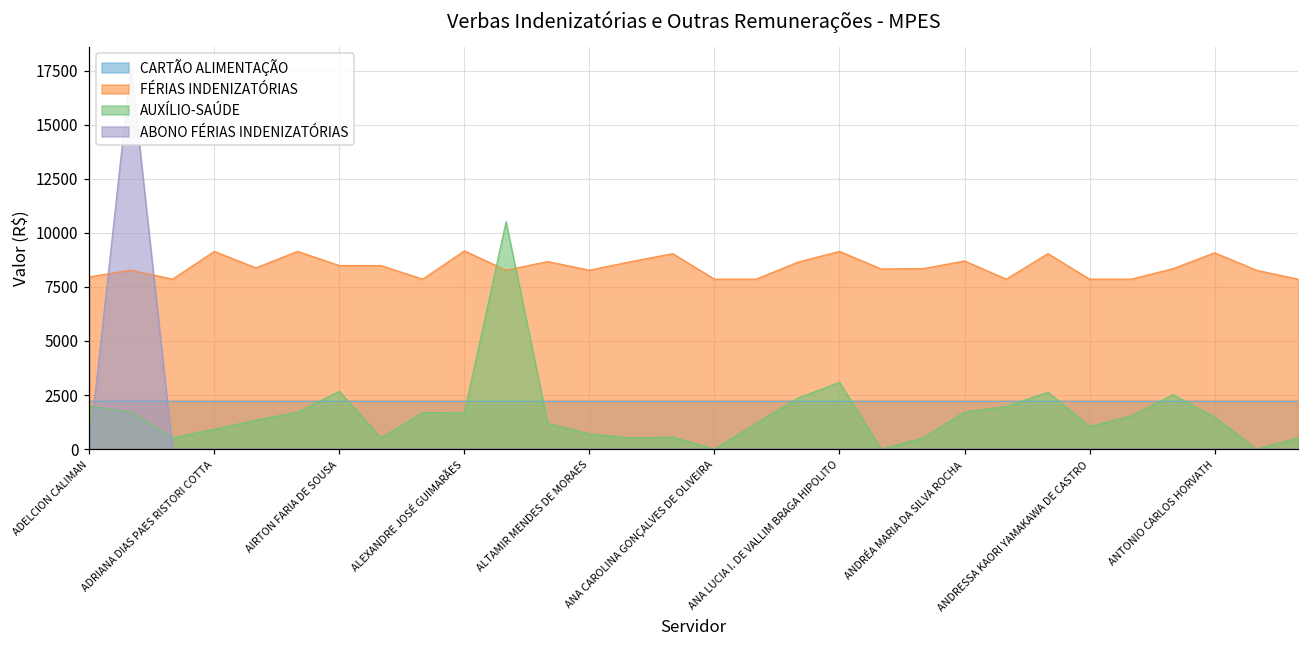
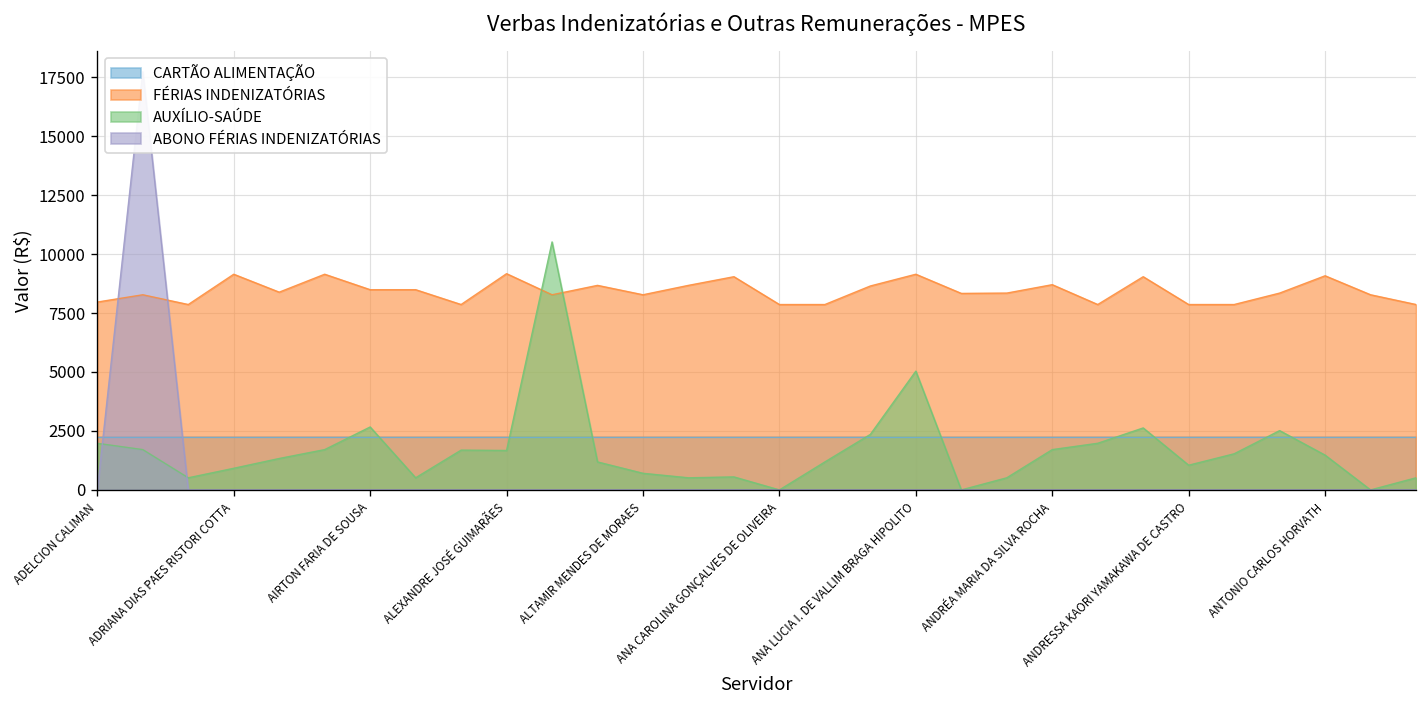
  {
    "FÉRIAS INDENIZATÓRIAS": {
      "ADELCION CALIMAN": 8000,
      "ADRIANA DIAS PAES RISTORI COTTA": 9100,
      "AIRTON FARIA DE SOUSA": 8500,
      "ALEXANDRE JOSÉ GUIMARÃES": 9200,
      "ALTAMIR MENDES DE MORAES": 8300,
      "ANA CAROLINA GONÇALVES DE OLIVEIRA": 7900,
      "ANA LUCIA I. DE VALLIM BRAGA HIPOLITO": 9100,
      "ANDRÉA MARIA DA SILVA ROCHA": 8700,
      "ANDRESSA KAORI YAMAKAWA DE CASTRO": 7900,
      "ANTONIO CARLOS HORVATH": 9100
    },
    "AUXÍLIO-SAÚDE": {
      "ADELCION CALIMAN": 2000,
      "ADRIANA DIAS PAES RISTORI COTTA": 900,
      "AIRTON FARIA DE SOUSA": 2700,
      "ALEXANDRE JOSÉ GUIMARÃES": 1700,
      "ALTAMIR MENDES DE MORAES": 700,
-     "ANA LUCIA I. DE VALLIM BRAGA HIPOLITO": 3100,
+     "ANA LUCIA I. DE VALLIM BRAGA HIPOLITO": 5000,
      "ANDRÉA MARIA DA SILVA ROCHA": 1700,
      "ANDRESSA KAORI YAMAKAWA DE CASTRO": 1000,
      "ANTONIO CARLOS HORVATH": 1500
    }
  }
